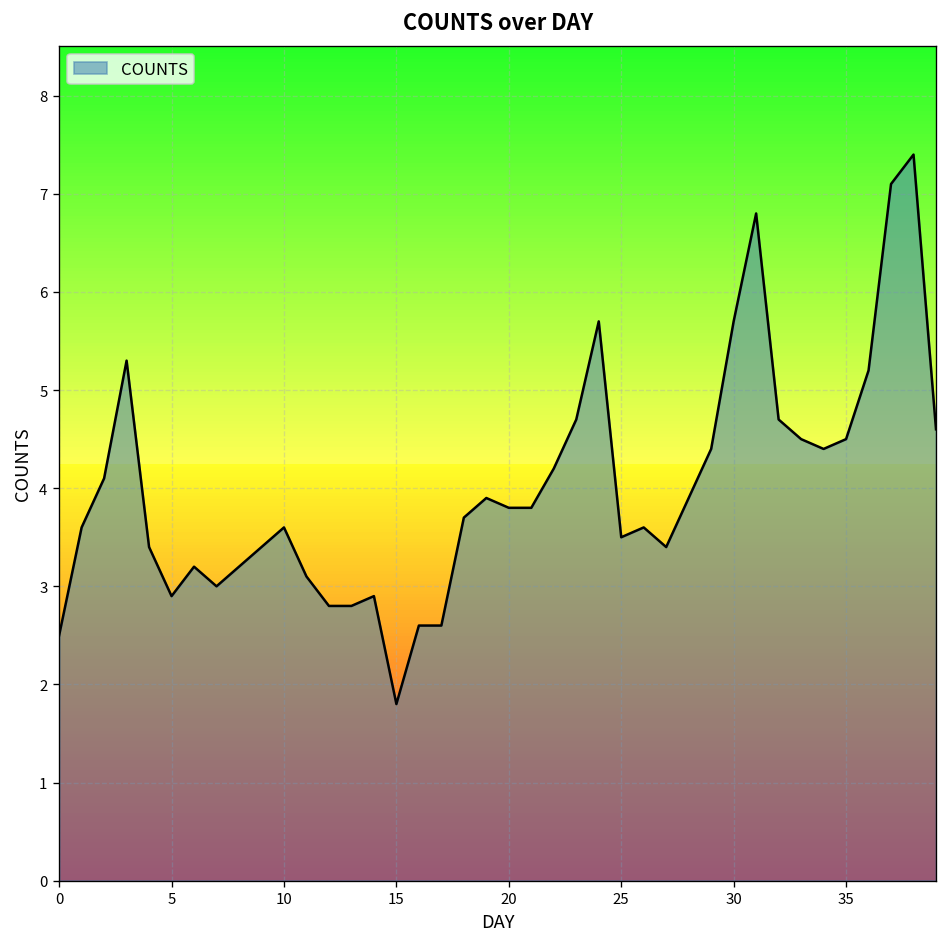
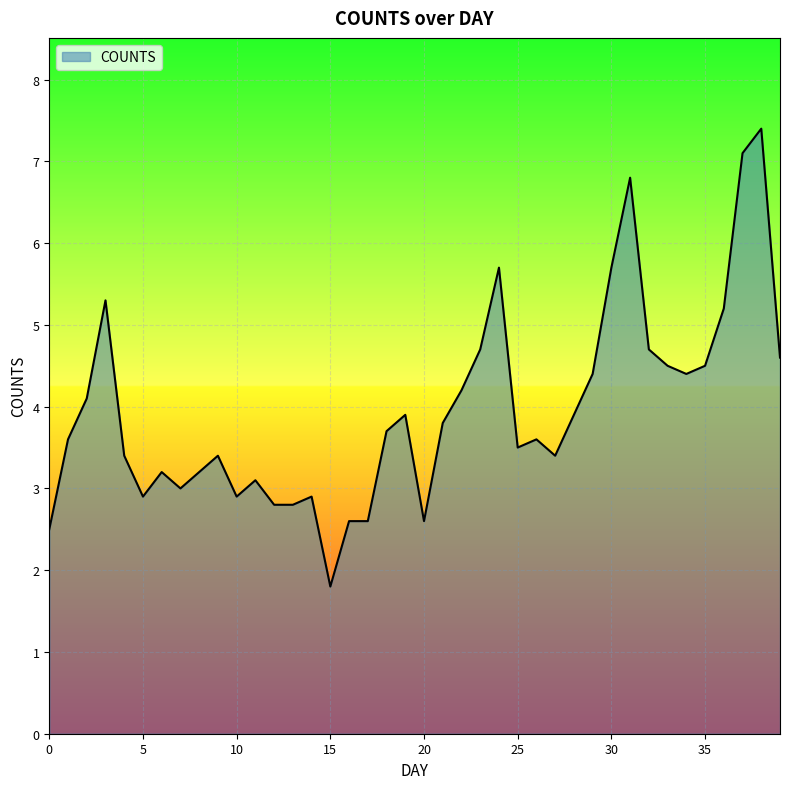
  {
    "0": 2.5,
    "5": 2.9,
-   "10": 3.6,
+   "10": 2.9,
    "15": 1.8,
-   "20": 3.8,
+   "20": 2.6,
    "25": 3.5,
    "30": 5.7,
    "35": 4.5
  }
